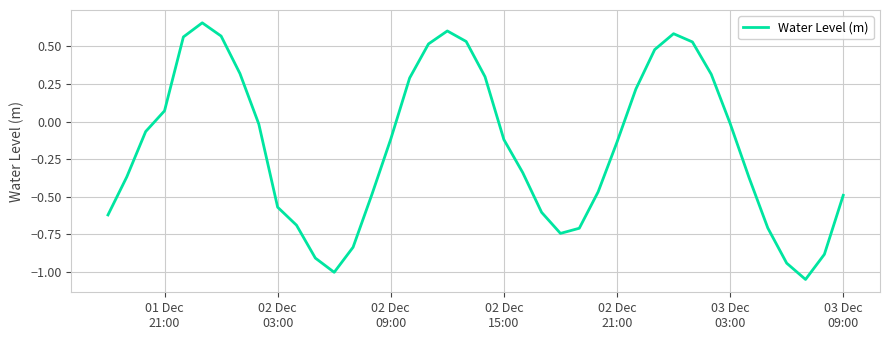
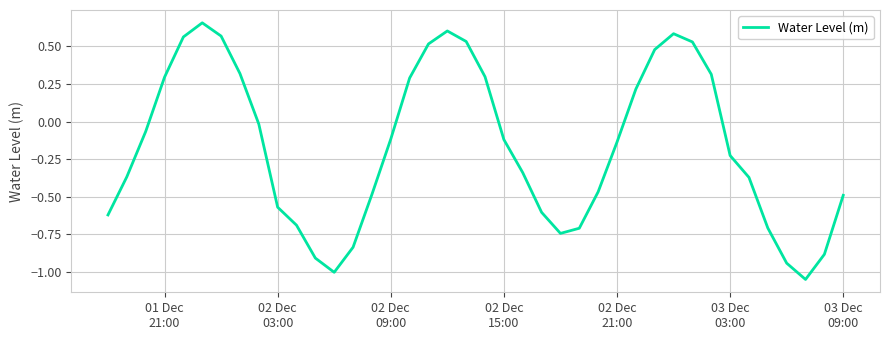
  {
-   "01 Dec 21:00": 0.07,
+   "01 Dec 21:00": 0.29,
    "02 Dec 03:00": -0.57,
    "02 Dec 09:00": -0.12,
    "02 Dec 15:00": -0.12,
    "02 Dec 21:00": -0.14,
-   "03 Dec 03:00": -0.01,
+   "03 Dec 03:00": -0.23,
    "03 Dec 09:00": -0.49
  }
